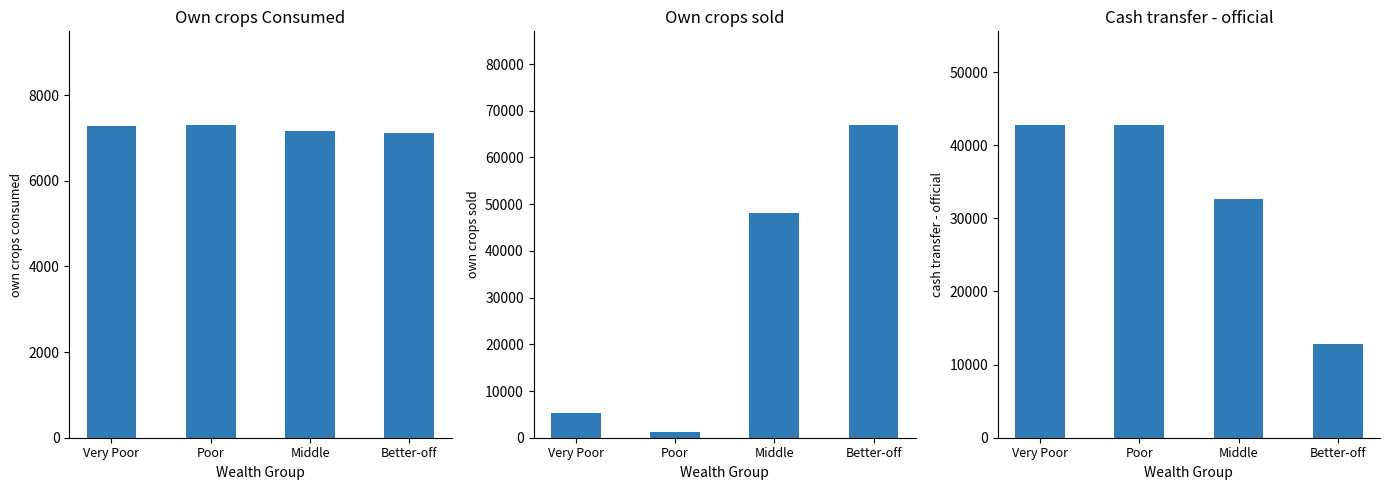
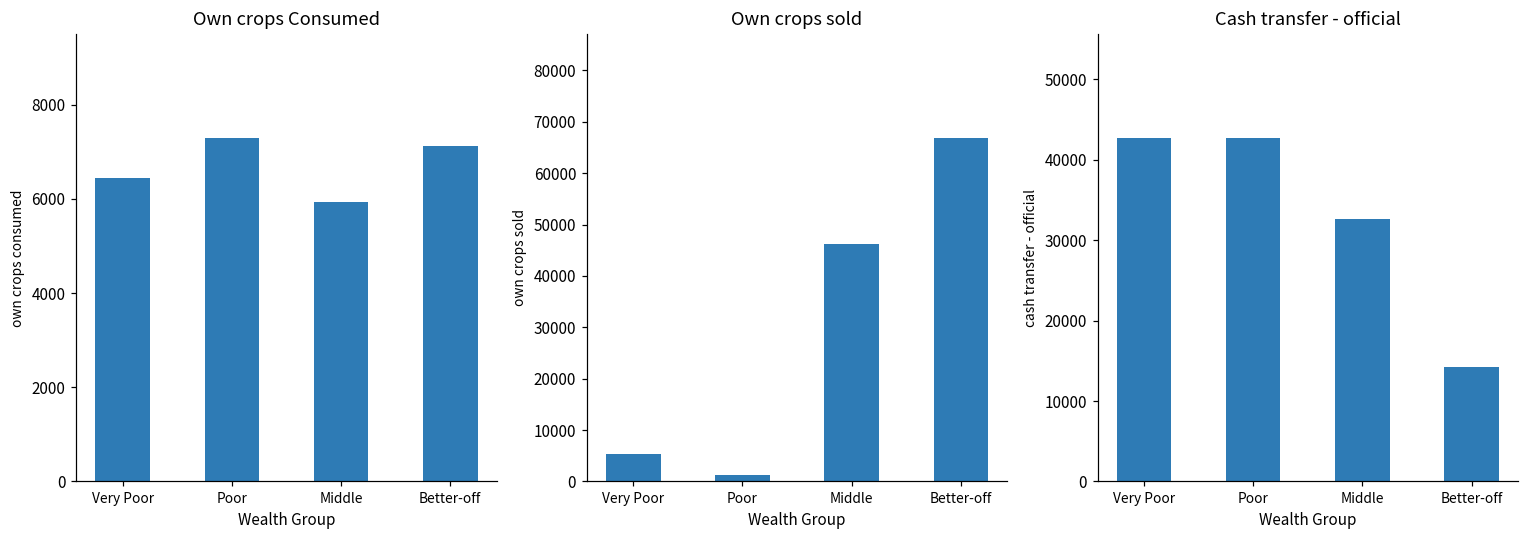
  {
    "Own crops Consumed": {
-     "Very Poor": 7300,
+     "Very Poor": 6400,
      "Poor": 7300,
-     "Middle": 7200,
+     "Middle": 5900,
      "Better-off": 7100
    },
    "Own crops sold": {
      "Very Poor": 5000,
      "Poor": 1000,
-     "Middle": 48000,
+     "Middle": 46000,
      "Better-off": 67000
    },
    "Cash transfer - official": {
      "Very Poor": 43000,
      "Poor": 43000,
      "Middle": 33000,
-     "Better-off": 13000
+     "Better-off": 14000
    }
  }
